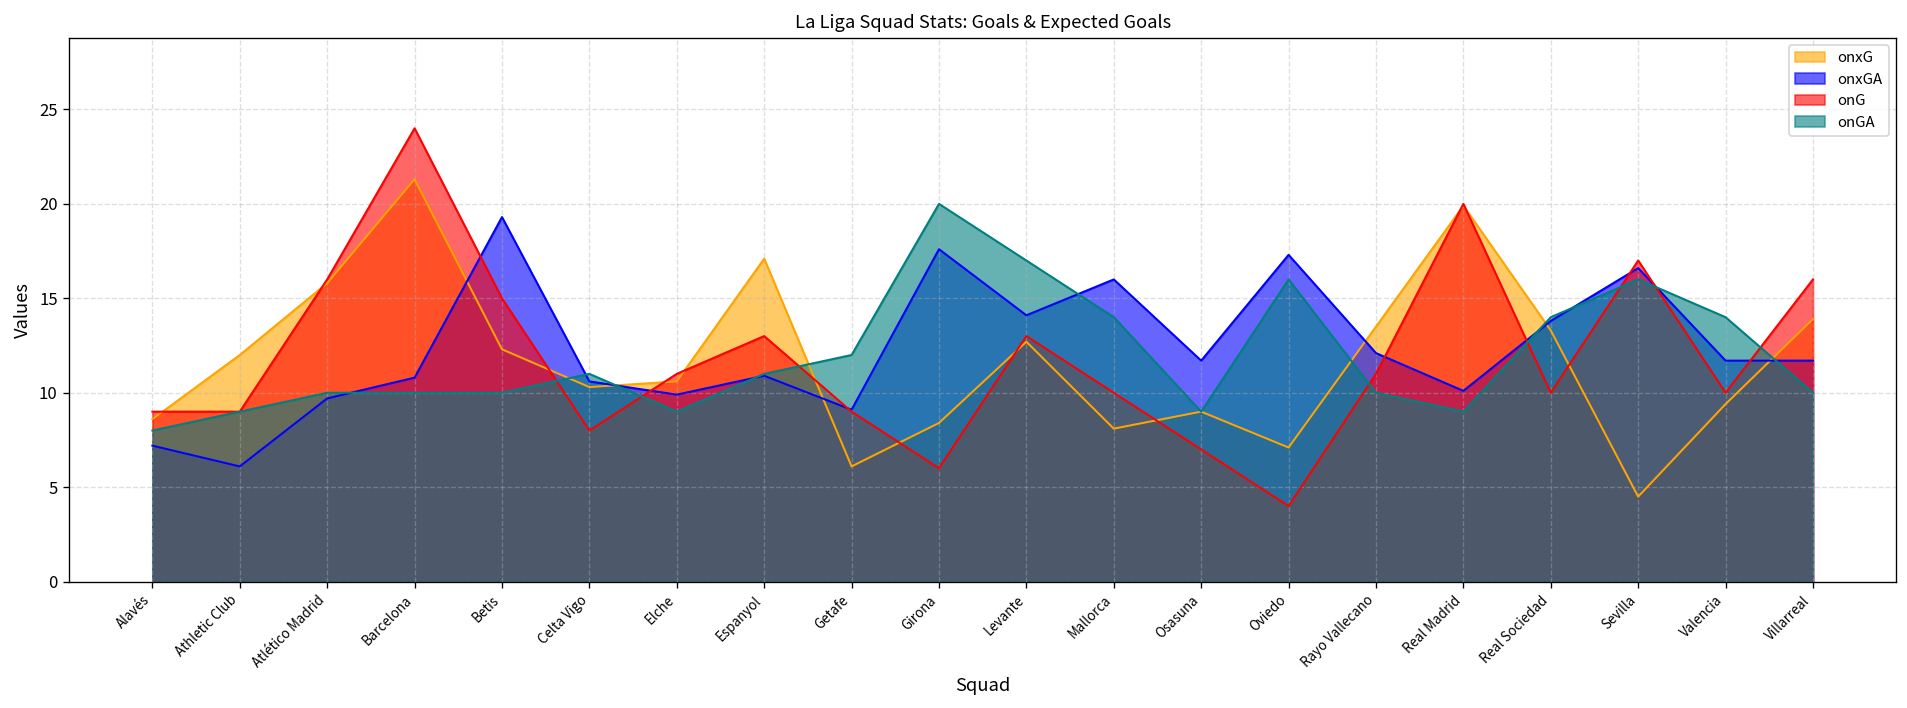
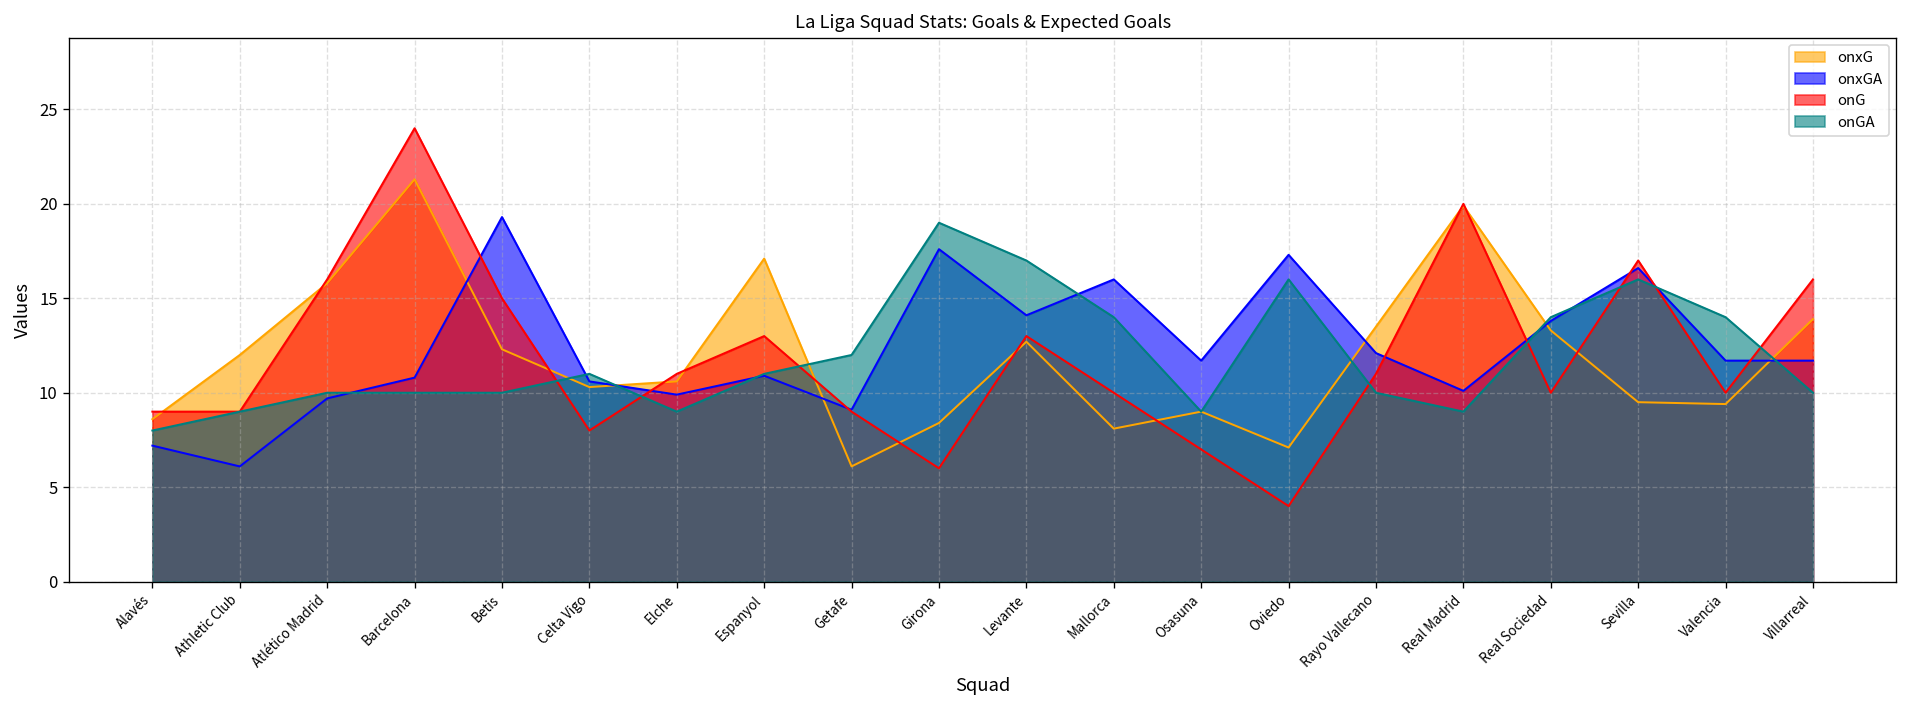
  {
    "onxG": {
      "Alavés": 8.6,
      "Athletic Club": 12.0,
      "Atlético Madrid": 15.8,
      "Barcelona": 21.3,
      "Betis": 12.3,
      "Celta Vigo": 10.3,
      "Elche": 10.6,
      "Espanyol": 17.1,
      "Getafe": 6.1,
      "Girona": 8.4,
      "Levante": 12.7,
      "Mallorca": 8.1,
      "Oviedo": 7.1,
      "Rayo Vallecano": 13.5,
      "Real Sociedad": 13.3,
-     "Sevilla": 4.5,
+     "Sevilla": 9.5,
      "Valencia": 9.4,
      "Villarreal": 13.9
    },
    "onxGA": {
      "Alavés": 7.2,
      "Athletic Club": 6.1,
      "Atlético Madrid": 9.7,
      "Barcelona": 10.8,
      "Betis": 19.3,
      "Celta Vigo": 10.6,
      "Elche": 9.9,
      "Girona": 17.6,
      "Levante": 14.1,
      "Mallorca": 16.0,
      "Osasuna": 11.7,
      "Oviedo": 17.3,
      "Rayo Vallecano": 12.1,
      "Real Madrid": 10.1,
      "Real Sociedad": 13.8,
      "Sevilla": 16.6,
      "Valencia": 11.7,
      "Villarreal": 11.7
    },
    "onG": {
      "Alavés": 9.0,
      "Atlético Madrid": 16.0,
      "Barcelona": 24.0,
      "Betis": 15.0,
      "Celta Vigo": 8.0,
      "Elche": 11.0,
      "Espanyol": 13.0,
      "Girona": 6.0,
      "Levante": 13.0,
      "Mallorca": 10.0,
      "Osasuna": 7.0,
      "Oviedo": 4.0,
      "Rayo Vallecano": 11.0,
      "Real Sociedad": 10.0,
      "Sevilla": 17.0,
      "Valencia": 10.0,
      "Villarreal": 16.0
    },
    "onGA": {
      "Alavés": 8,
      "Atlético Madrid": 10,
      "Barcelona": 10,
      "Betis": 10,
      "Celta Vigo": 11,
      "Elche": 9,
      "Getafe": 12,
-     "Girona": 20,
+     "Girona": 19,
      "Levante": 17,
      "Mallorca": 14,
      "Oviedo": 16,
      "Rayo Vallecano": 10,
      "Real Madrid": 9,
      "Real Sociedad": 14,
      "Sevilla": 16,
      "Valencia": 14,
      "Villarreal": 10
    }
  }
